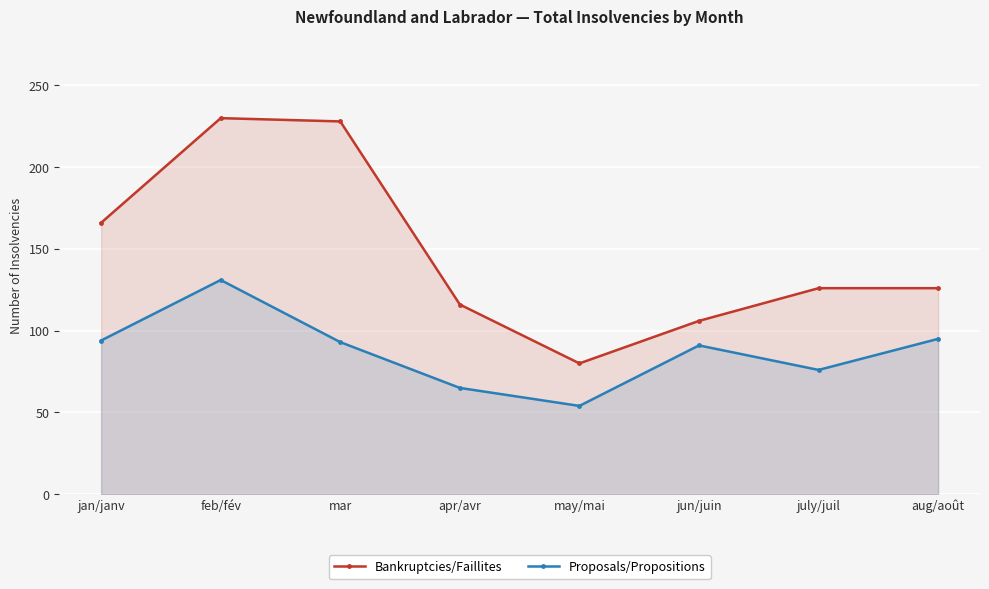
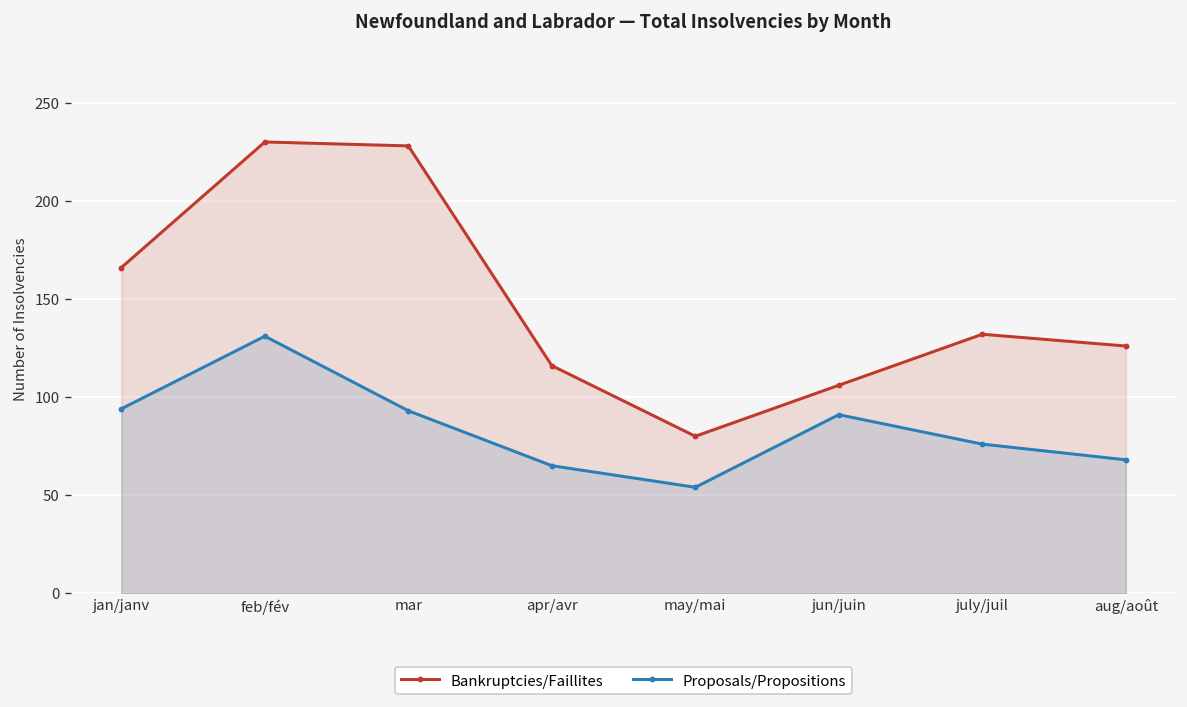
  {
    "Bankruptcies/Faillites": {
      "jan/janv": 166,
      "feb/fév": 230,
      "mar": 228,
      "apr/avr": 116,
      "may/mai": 80,
      "jun/juin": 106,
-     "july/juil": 126,
+     "july/juil": 132,
      "aug/août": 126
    },
    "Proposals/Propositions": {
      "jan/janv": 94,
      "feb/fév": 131,
      "mar": 93,
      "apr/avr": 65,
      "may/mai": 54,
      "jun/juin": 91,
      "july/juil": 76,
-     "aug/août": 95
+     "aug/août": 68
    }
  }
